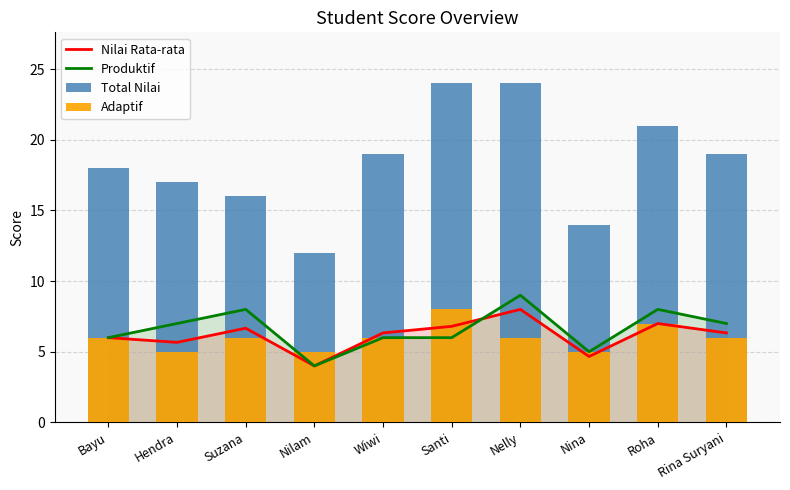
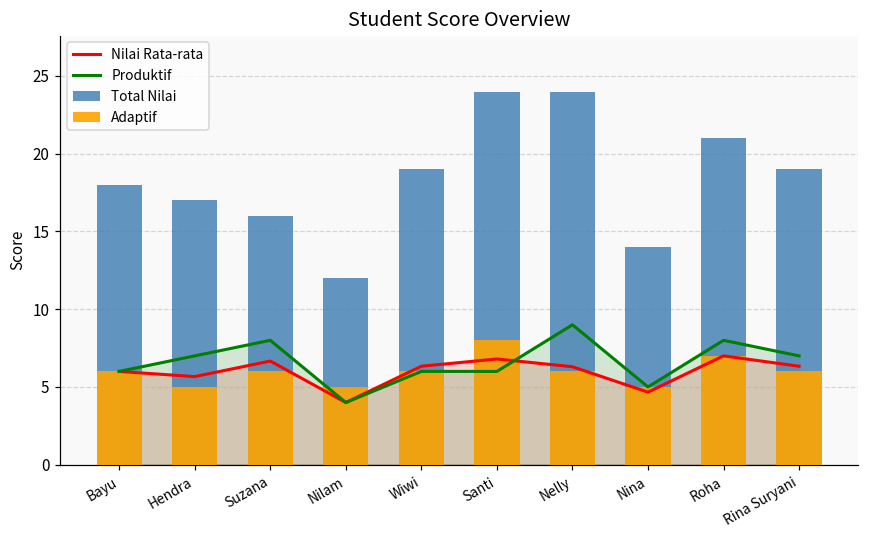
  {
    "Total Nilai": {
      "Bayu": 18.0,
      "Hendra": 17.0,
      "Suzana": 16.0,
      "Nilam": 12.0,
      "Wiwi": 19.0,
      "Santi": 24.0,
      "Nelly": 24.0,
      "Nina": 14.0,
      "Roha": 21.0,
      "Rina Suryani": 19.0
    },
    "Nilai Rata-rata": {
      "Hendra": 5.7,
      "Suzana": 6.7,
      "Wiwi": 6.3,
      "Santi": 6.8,
-     "Nelly": 8.0,
+     "Nelly": 6.3,
      "Nina": 4.7,
      "Roha": 7.0,
      "Rina Suryani": 6.3
    },
    "Produktif": {
      "Hendra": 7.0,
      "Suzana": 8.0,
      "Wiwi": 6.0,
      "Santi": 6.0,
      "Nelly": 9.0,
      "Nina": 5.0,
      "Roha": 8.0,
      "Rina Suryani": 7.0
    }
  }
